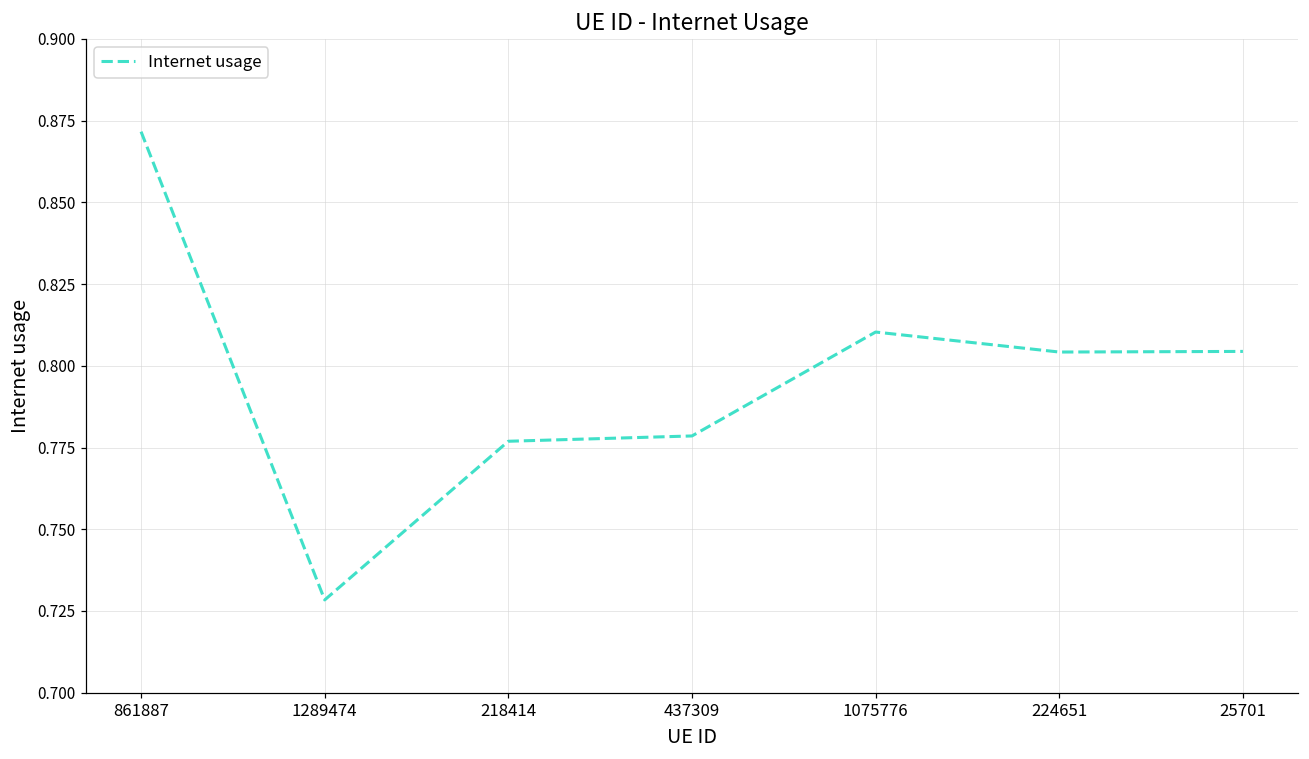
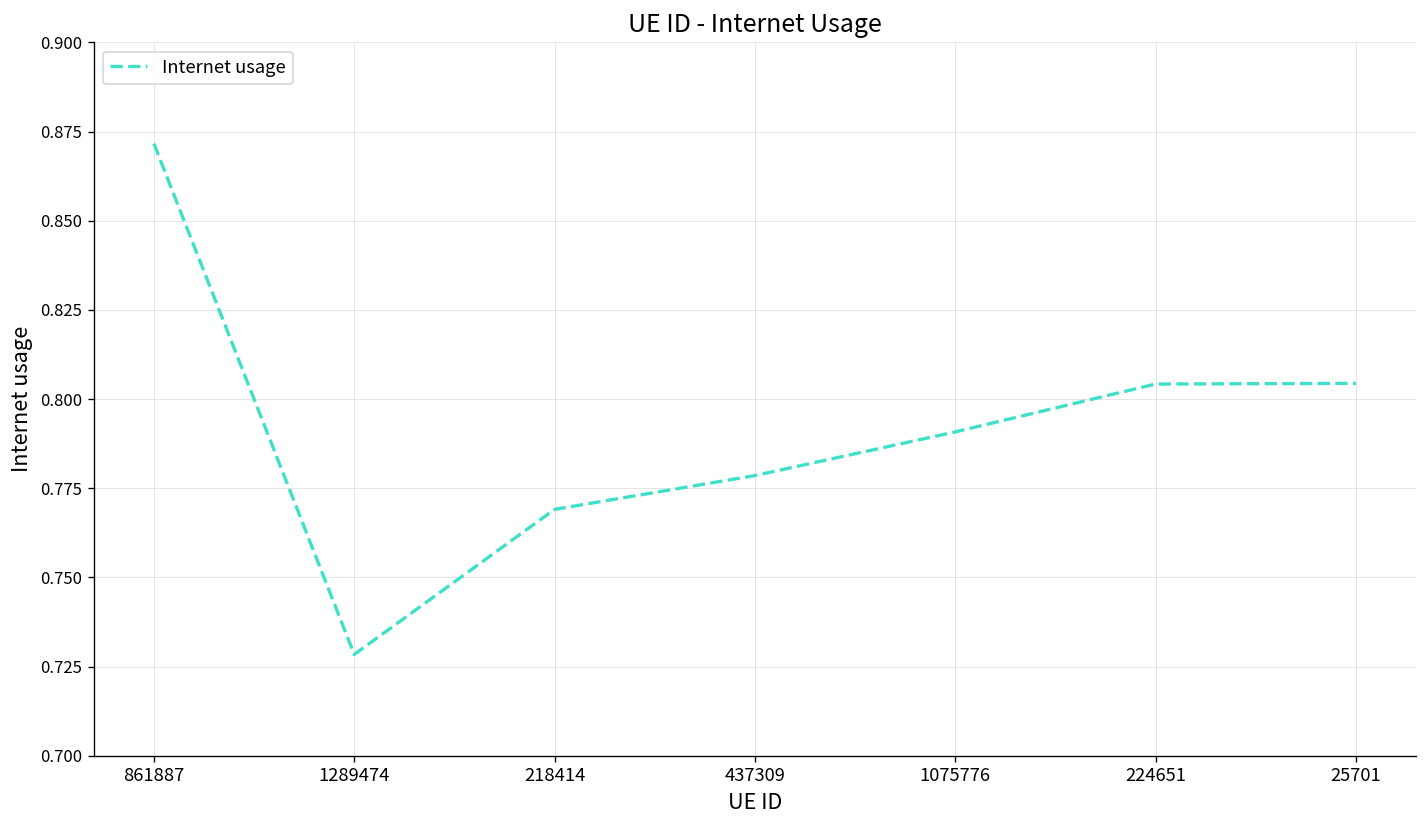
  {
    "861887": 0.872,
    "1289474": 0.728,
-   "218414": 0.777,
+   "218414": 0.769,
    "437309": 0.779,
-   "1075776": 0.810,
+   "1075776": 0.791,
    "224651": 0.804,
    "25701": 0.804
  }
